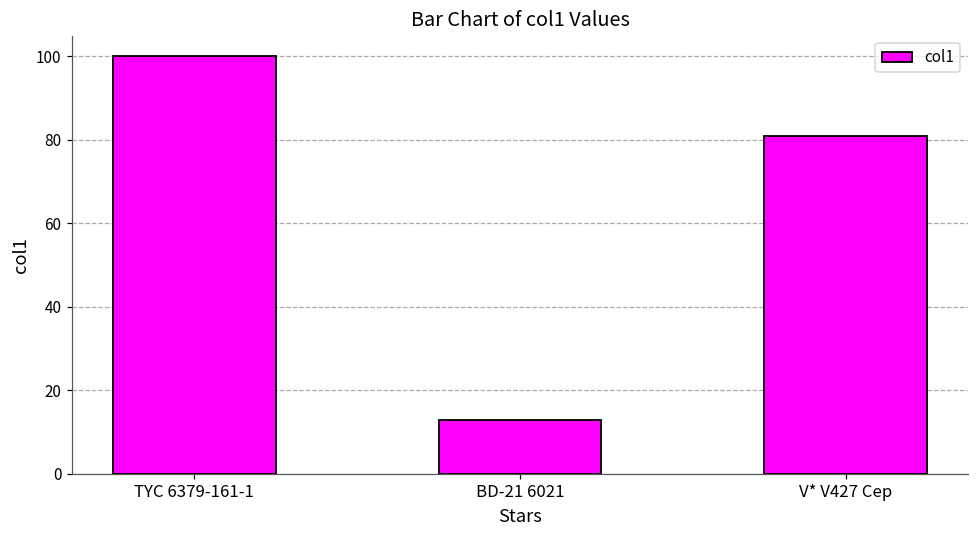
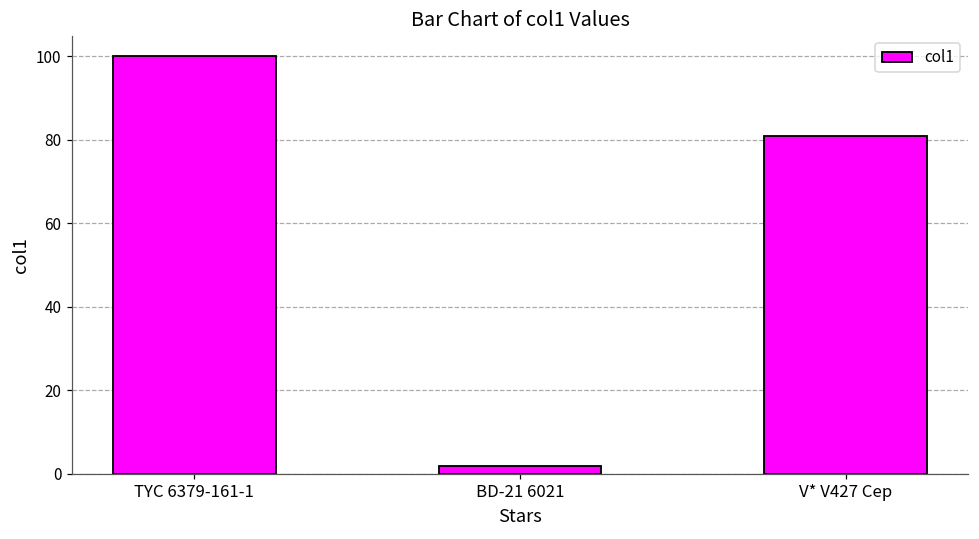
  {
    "TYC 6379-161-1": 100,
-   "BD-21 6021": 13,
+   "BD-21 6021": 2,
    "V* V427 Cep": 81
  }
